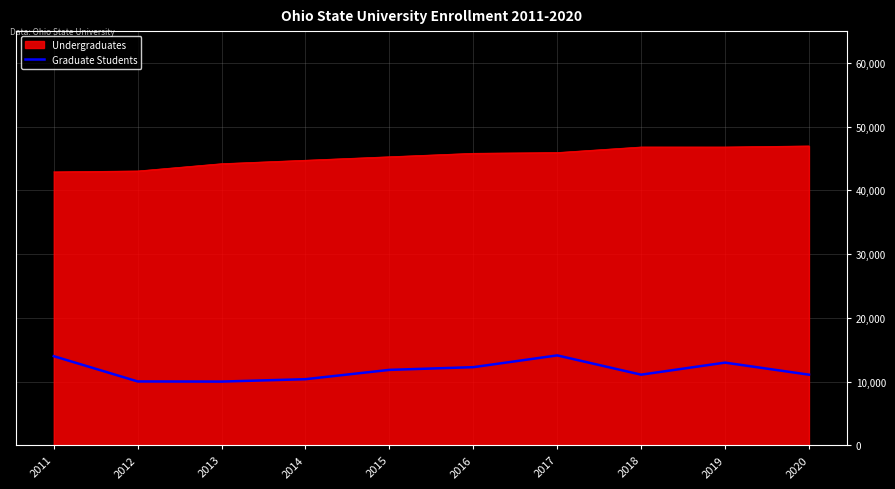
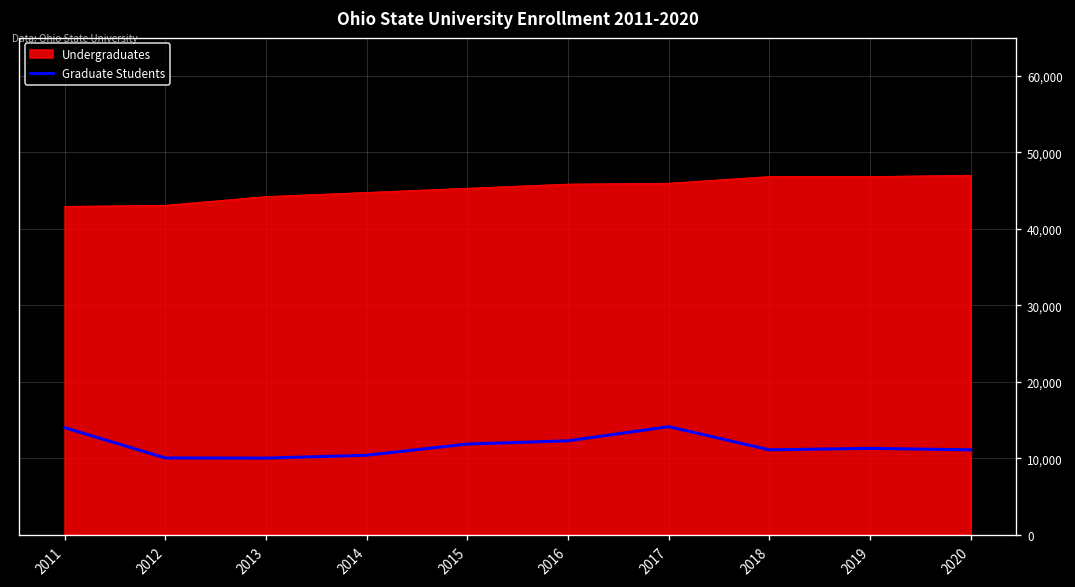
  {
    "Undergraduates": {
      "2011": "43,000",
      "2012": "43,000",
      "2013": "44,000",
      "2014": "45,000",
      "2015": "45,000",
      "2016": "46,000",
      "2017": "46,000",
      "2018": "47,000",
      "2019": "47,000",
      "2020": "47,000"
    },
    "Graduate Students": {
      "2011": "14,000",
      "2012": "10,000",
      "2013": "10,000",
      "2014": "10,000",
      "2015": "12,000",
      "2016": "12,000",
      "2017": "14,000",
      "2018": "11,000",
-     "2019": "13,000",
+     "2019": "11,000",
      "2020": "11,000"
    }
  }
